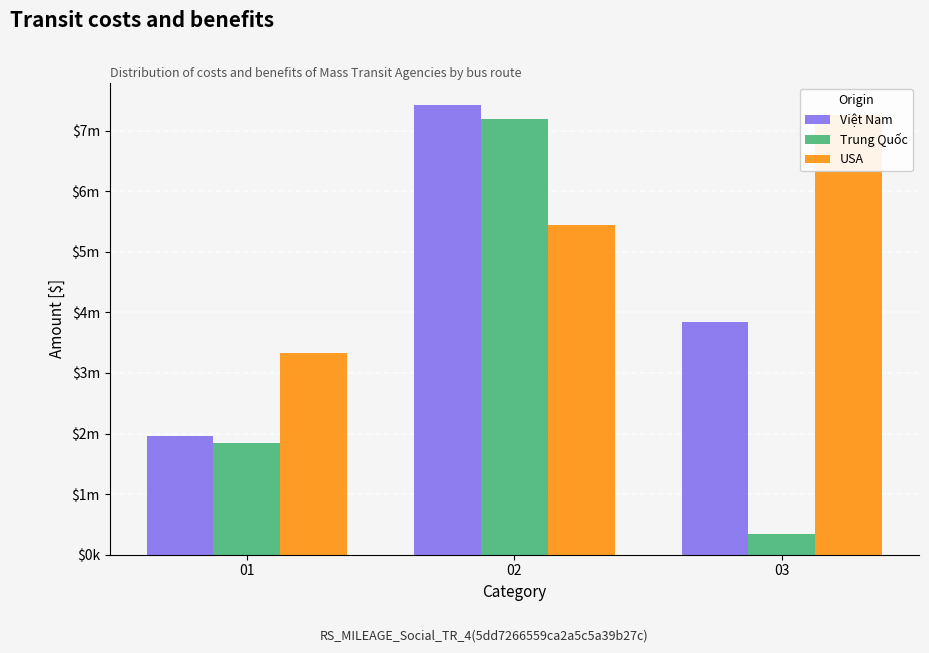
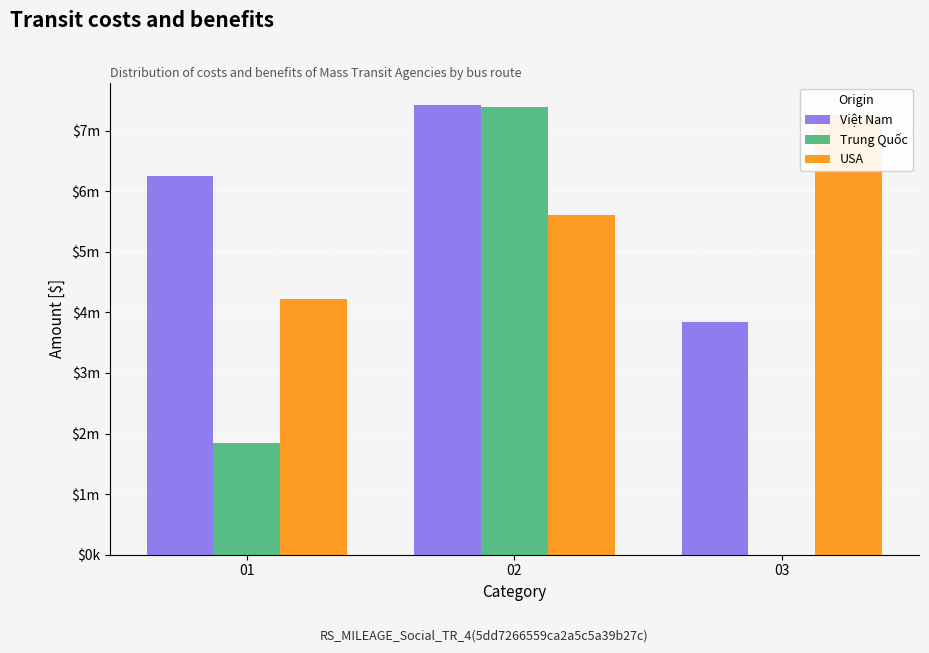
  {
    "Việt Nam": {
-     "01": "$2.0m",
+     "01": "$6.2m",
      "02": "$7.4m",
      "03": "$3.8m"
    },
    "Trung Quốc": {
      "01": "$1.8m",
-     "02": "$7.2m",
-     "03": "$0.3m"
+     "02": "$7.4m",
+     "03": "$0.0m"
    },
    "USA": {
-     "01": "$3.3m",
-     "02": "$5.4m"
+     "01": "$4.2m",
+     "02": "$5.6m"
    }
  }
